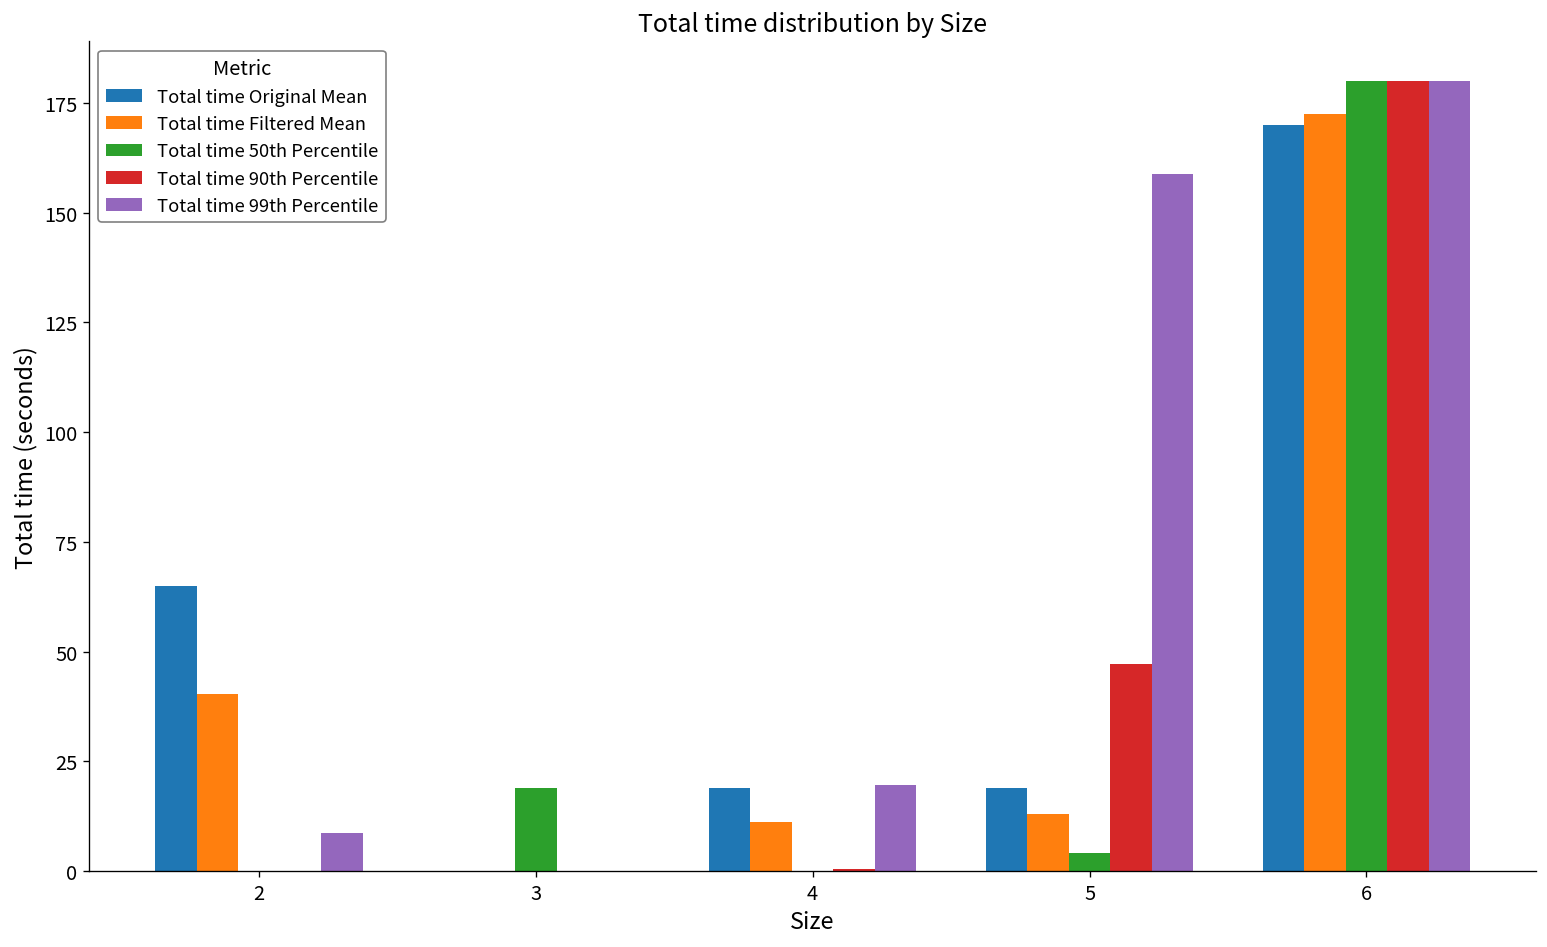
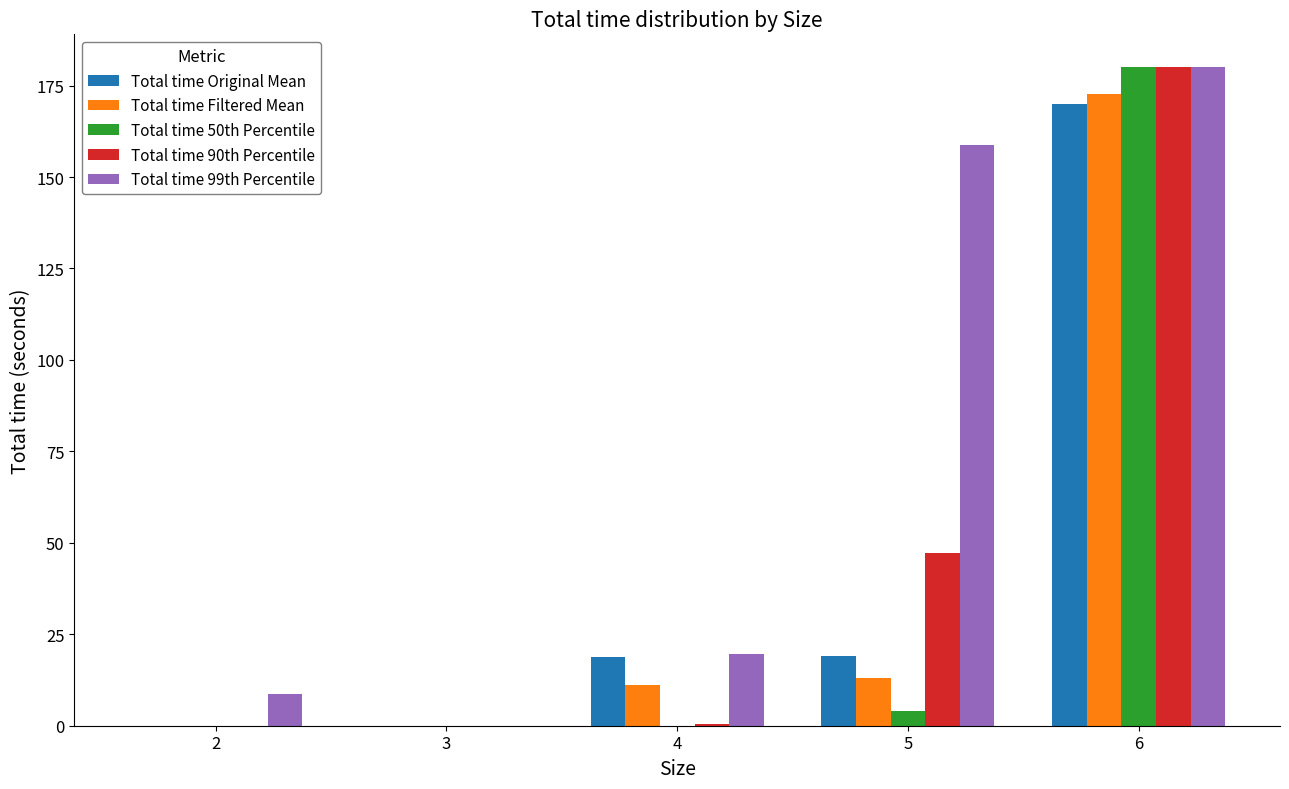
  {
    "Total time Original Mean": {
-     "2": 65,
+     "2": 0,
      "4": 19,
      "5": 19,
      "6": 170
    },
    "Total time Filtered Mean": {
-     "2": 40,
+     "2": 0,
      "4": 11,
      "5": 13,
      "6": 173
    },
    "Total time 50th Percentile": {
-     "3": 19,
+     "3": 0,
      "5": 4,
      "6": 180
    },
    "Total time 90th Percentile": {
      "5": 47,
      "6": 180
    },
    "Total time 99th Percentile": {
      "2": 9,
      "4": 20,
      "5": 159,
      "6": 180
    }
  }
